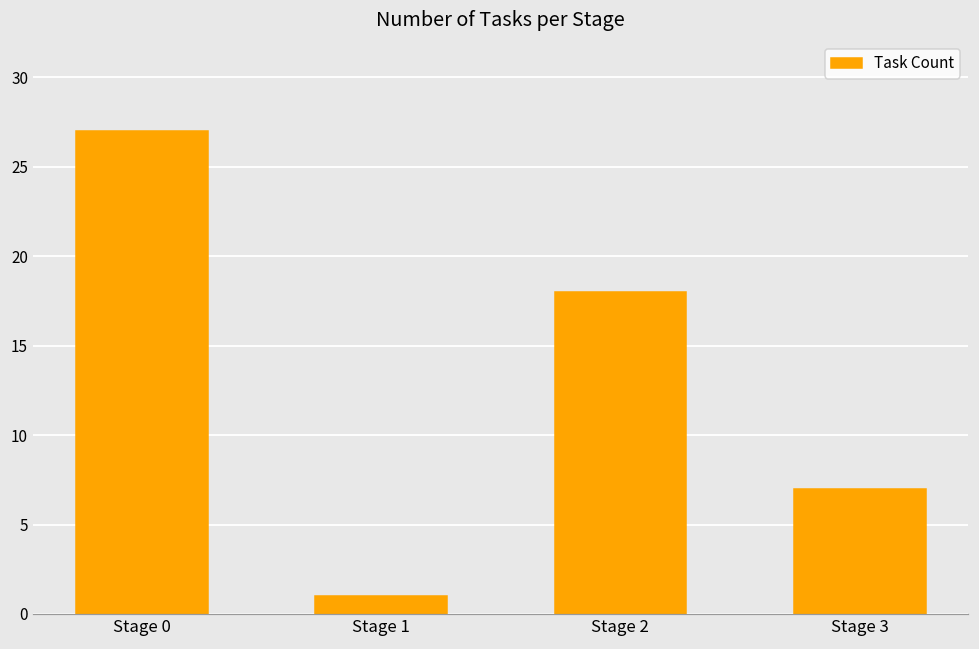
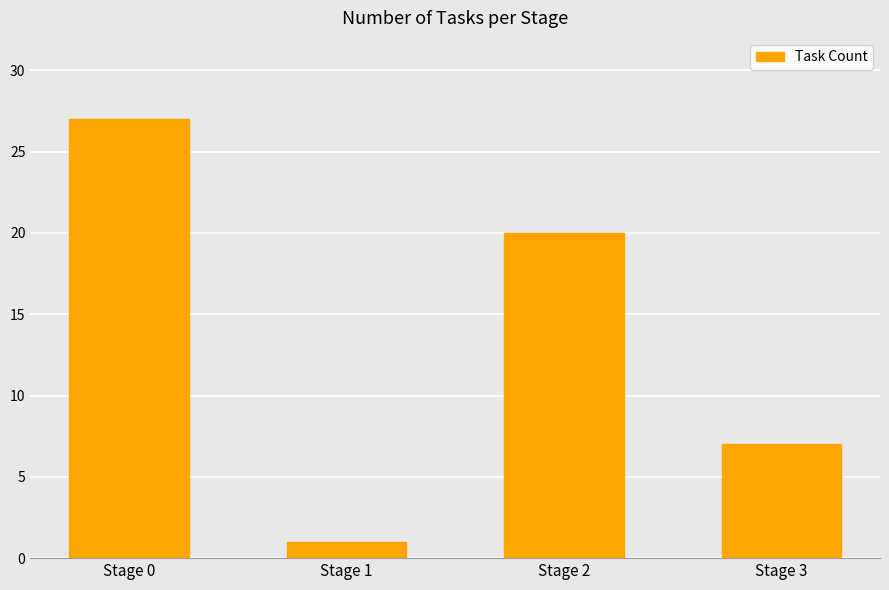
  {
    "Stage 0": 27,
    "Stage 1": 1,
-   "Stage 2": 18,
+   "Stage 2": 20,
    "Stage 3": 7
  }
